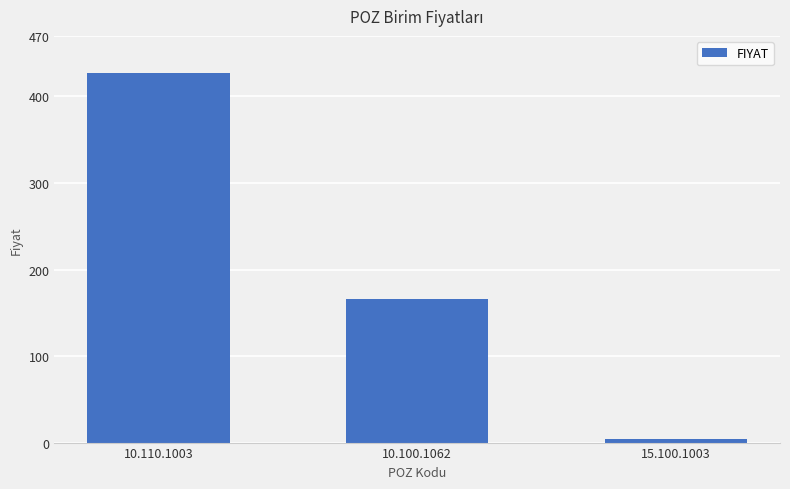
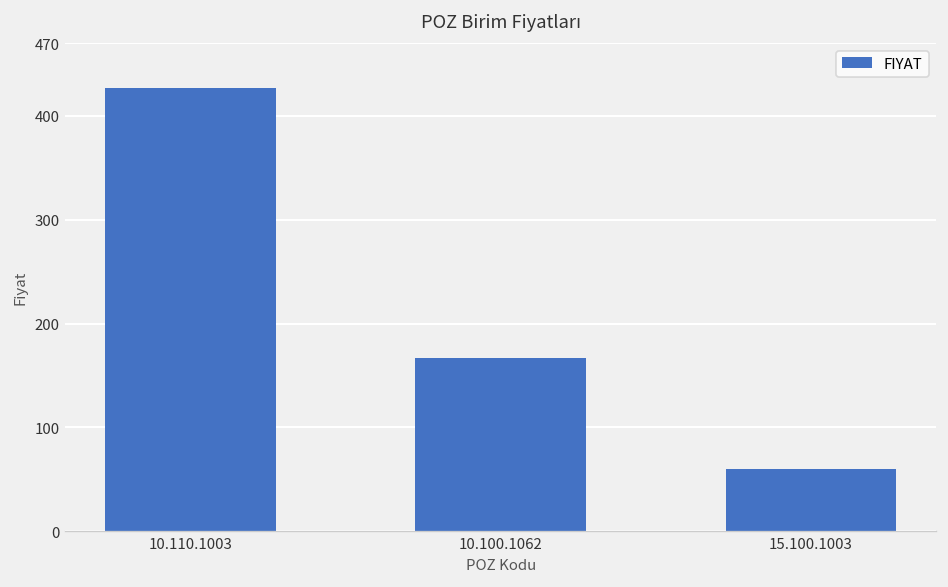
  {
    "10.110.1003": 430,
    "10.100.1062": 170,
-   "15.100.1003": 0
+   "15.100.1003": 60
  }
